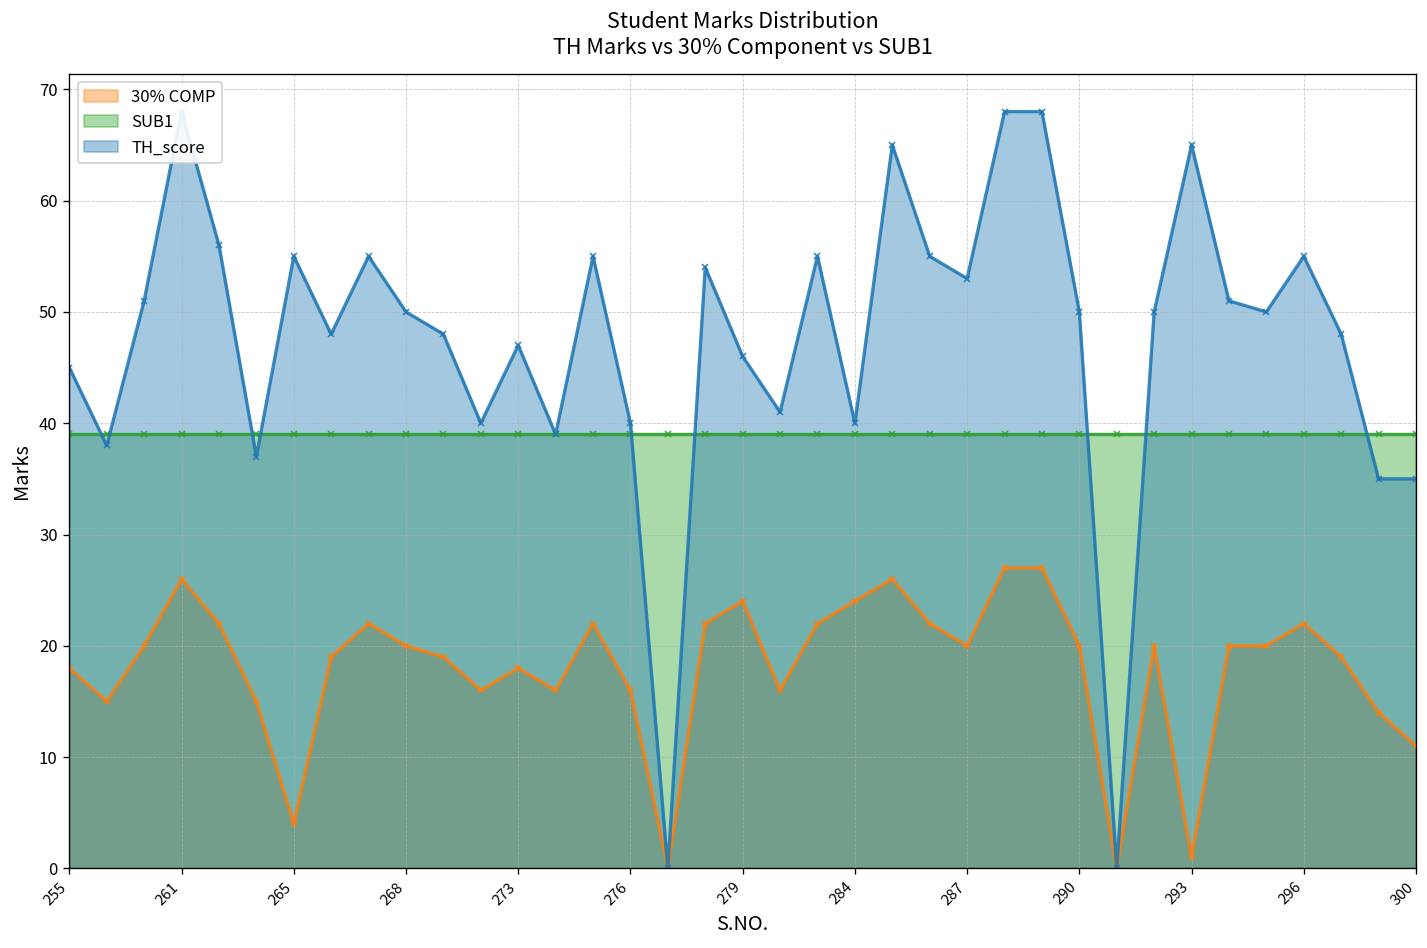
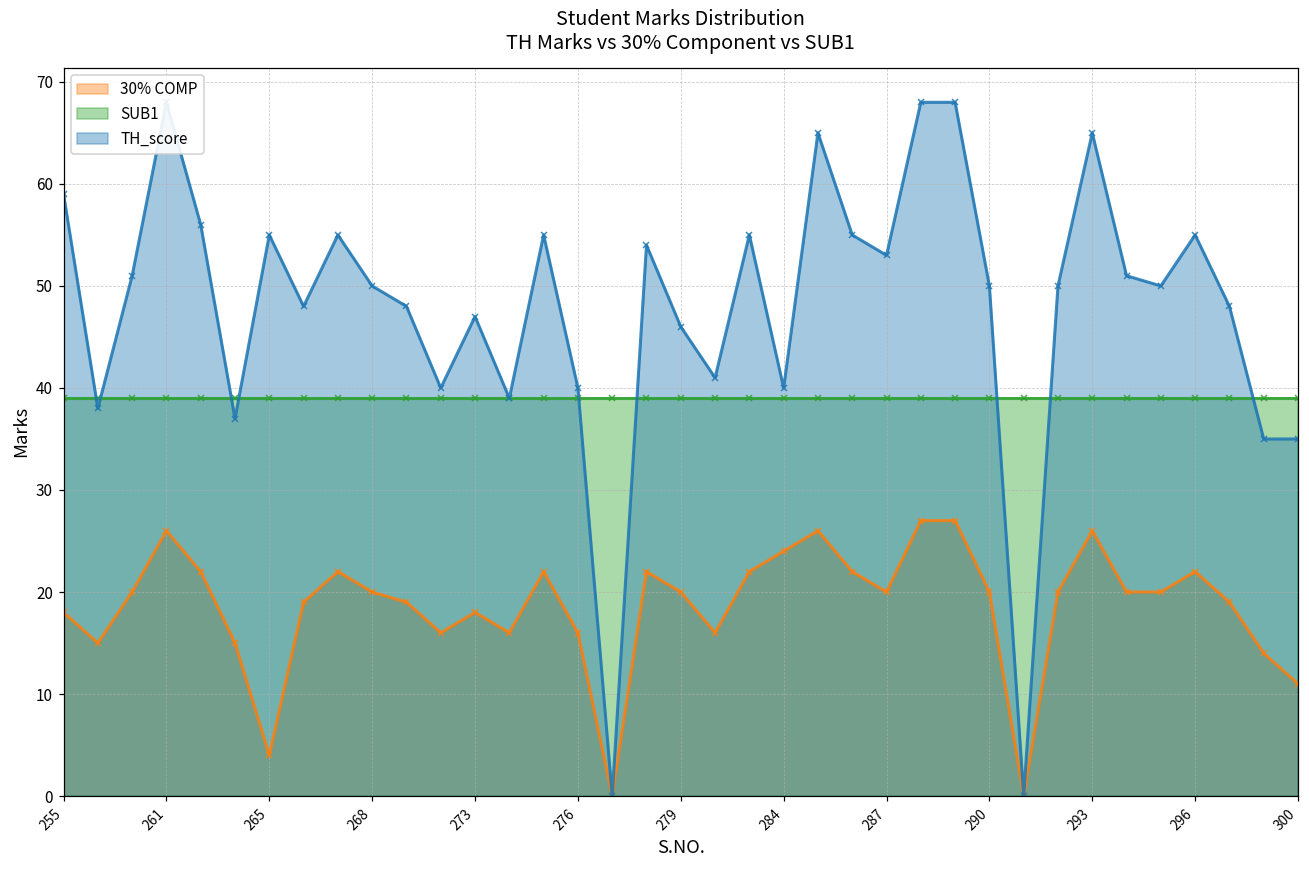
  {
    "30% COMP": {
      "255": 18,
      "261": 26,
      "265": 4,
      "268": 20,
      "273": 18,
      "276": 16,
-     "279": 24,
+     "279": 20,
      "284": 24,
      "287": 20,
      "290": 20,
-     "293": 1,
+     "293": 26,
      "296": 22,
      "300": 11
    },
    "SUB1": {
      "255": 39,
      "261": 39,
      "265": 39,
      "268": 39,
      "273": 39,
      "276": 39,
      "279": 39,
      "284": 39,
      "287": 39,
      "290": 39,
      "293": 39,
      "296": 39,
      "300": 39
    },
    "TH_score": {
-     "255": 45,
+     "255": 59,
      "265": 55,
      "268": 50,
      "273": 47,
      "276": 40,
      "279": 46,
      "284": 40,
      "287": 53,
      "290": 50,
      "293": 65,
      "296": 55,
      "300": 35
    }
  }
